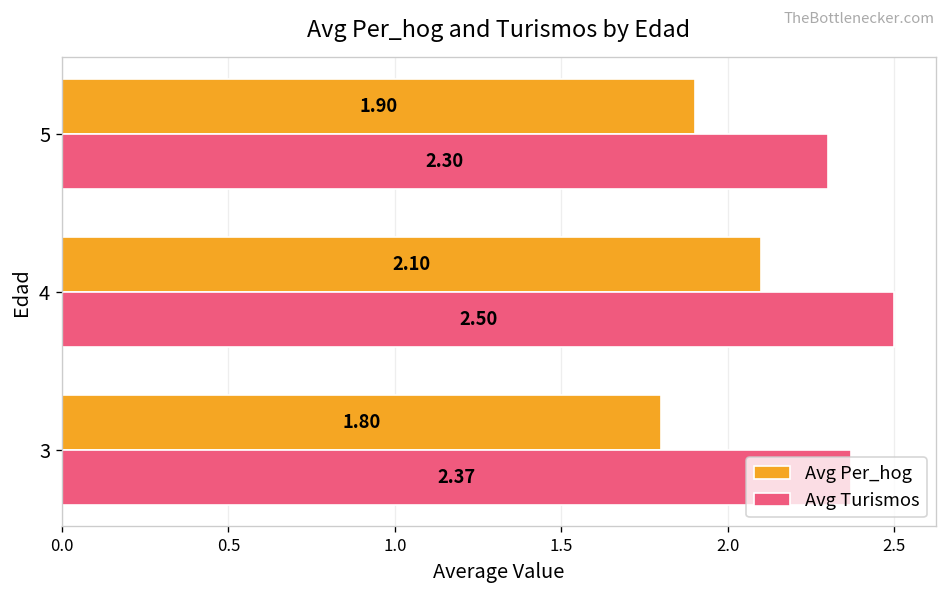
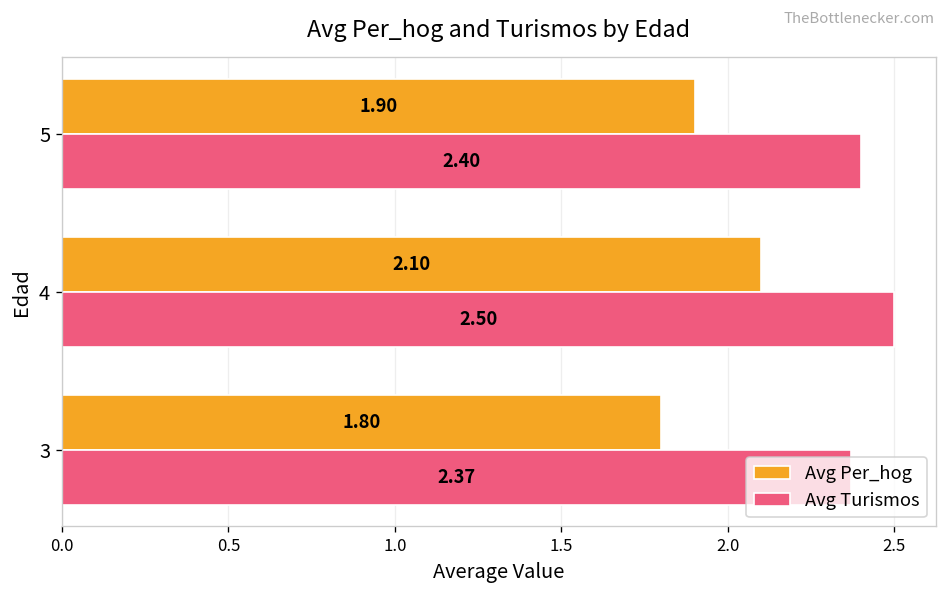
  {
    "Avg Per_hog": {
      "5": 1.90,
      "4": 2.10,
      "3": 1.80
    },
    "Avg Turismos": {
-     "5": 2.30,
+     "5": 2.40,
      "4": 2.50
    }
  }
